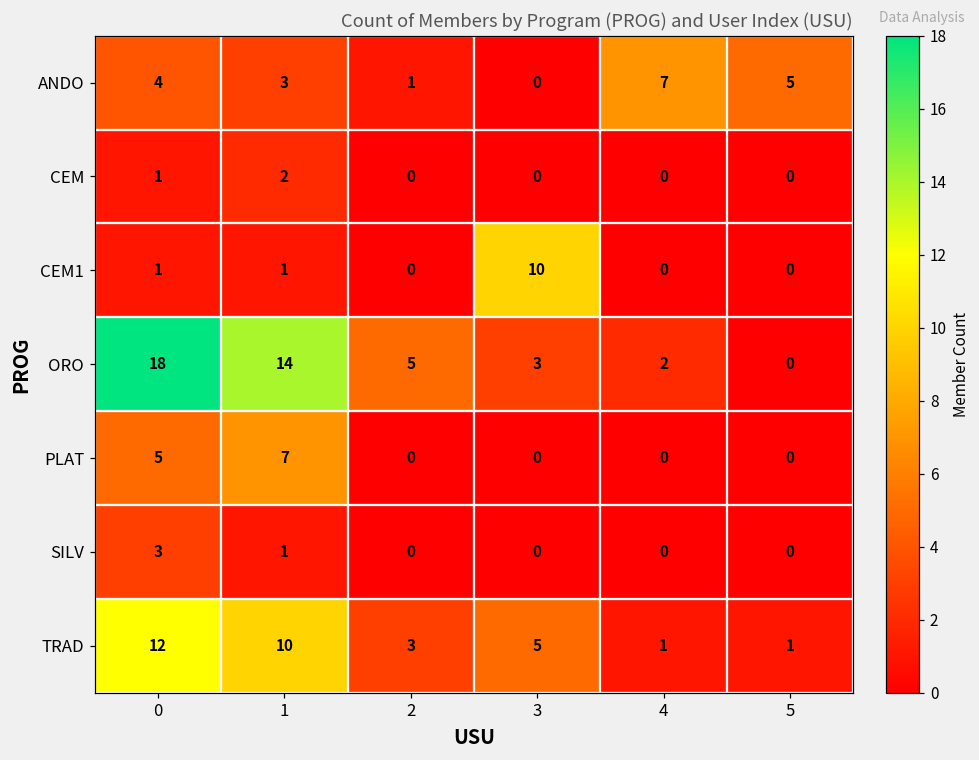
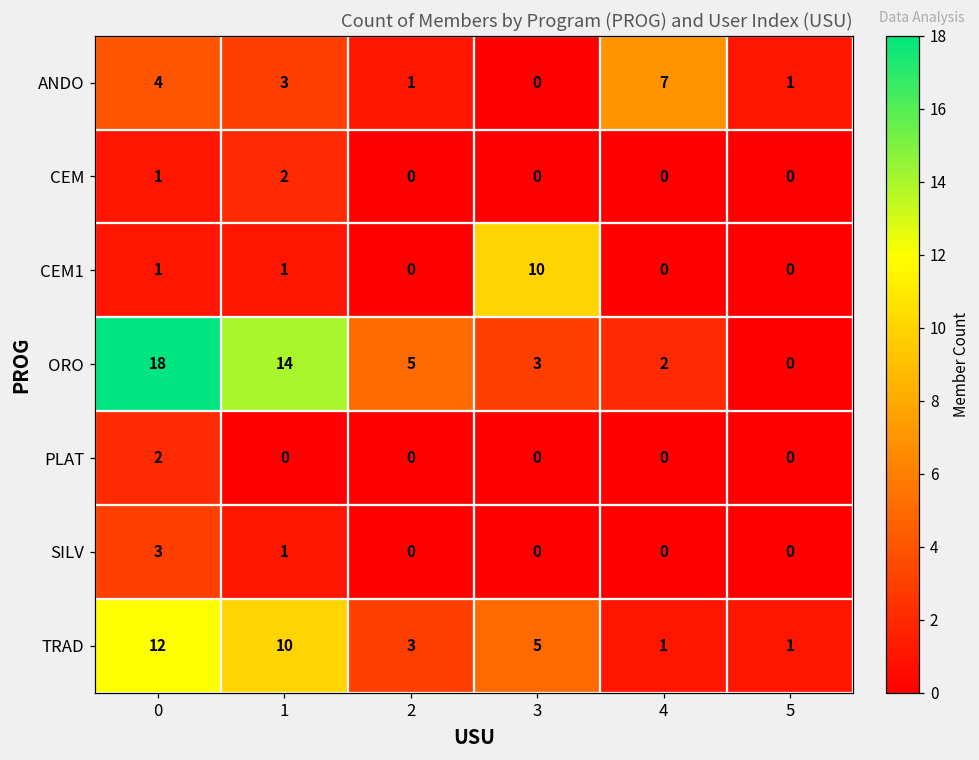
  {
    "ANDO": {
      "0": 4,
      "1": 3,
      "2": 1,
      "3": 0,
      "4": 7,
-     "5": 5
+     "5": 1
    },
    "CEM": {
      "0": 1,
      "1": 2,
      "2": 0,
      "3": 0,
      "4": 0,
      "5": 0
    },
    "CEM1": {
      "0": 1,
      "1": 1,
      "2": 0,
      "3": 10,
      "4": 0,
      "5": 0
    },
    "ORO": {
      "0": 18,
      "1": 14,
      "2": 5,
      "3": 3,
      "4": 2,
      "5": 0
    },
    "PLAT": {
-     "0": 5,
-     "1": 7,
+     "0": 2,
+     "1": 0,
      "2": 0,
      "3": 0,
      "4": 0,
      "5": 0
    },
    "SILV": {
      "0": 3,
      "1": 1,
      "2": 0,
      "3": 0,
      "4": 0,
      "5": 0
    },
    "TRAD": {
      "0": 12,
      "1": 10,
      "2": 3,
      "3": 5,
      "4": 1,
      "5": 1
    }
  }
